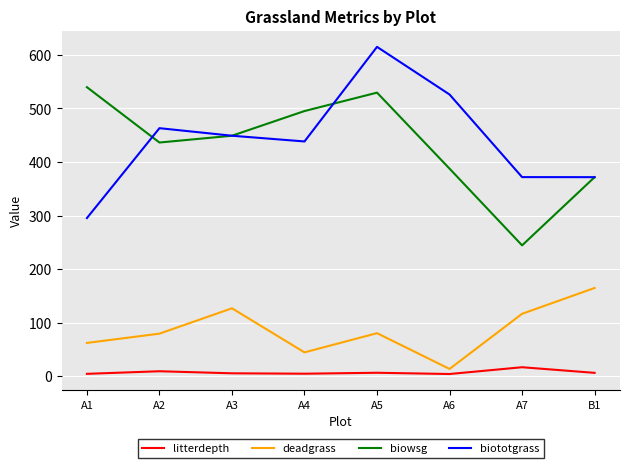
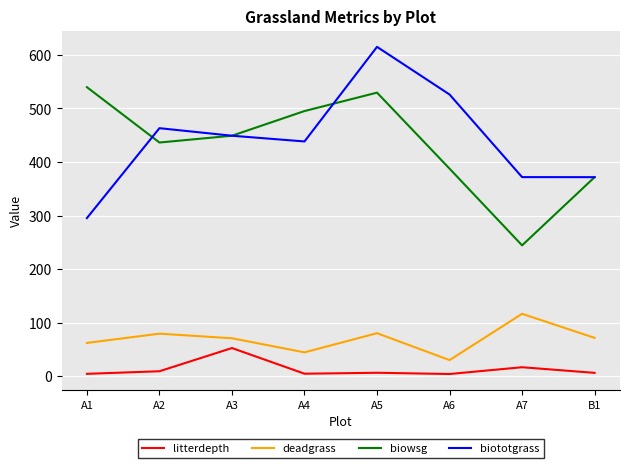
  {
    "litterdepth": {
      "A1": 0,
      "A2": 10,
-     "A3": 10,
+     "A3": 50,
      "A4": 0,
      "A5": 10,
      "A6": 0,
      "A7": 20,
      "B1": 10
    },
    "deadgrass": {
      "A1": 60,
      "A2": 80,
-     "A3": 130,
+     "A3": 70,
      "A4": 40,
      "A5": 80,
-     "A6": 10,
+     "A6": 30,
      "A7": 120,
-     "B1": 160
+     "B1": 70
    },
    "biowsg": {
      "A1": 540,
      "A2": 440,
      "A4": 500,
      "A5": 530,
      "A6": 390,
      "A7": 240
    },
    "biototgrass": {
      "A1": 300,
      "A2": 460,
      "A4": 440,
      "A5": 620,
      "A6": 530,
      "A7": 370
    }
  }
